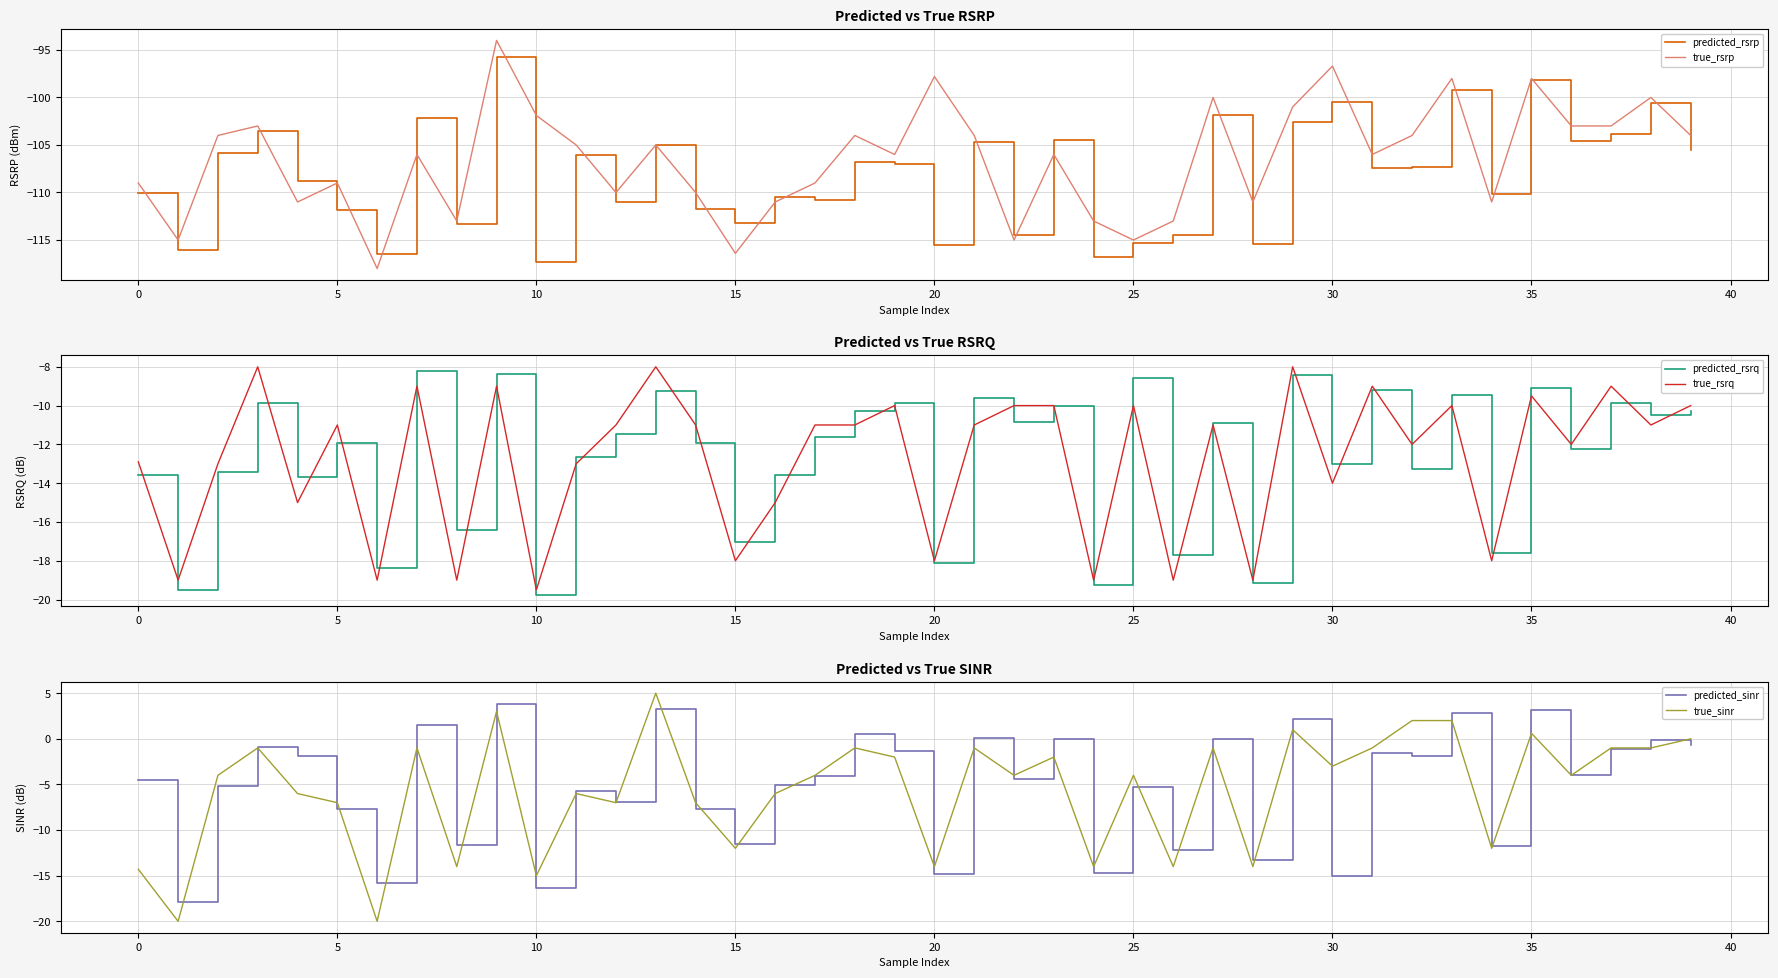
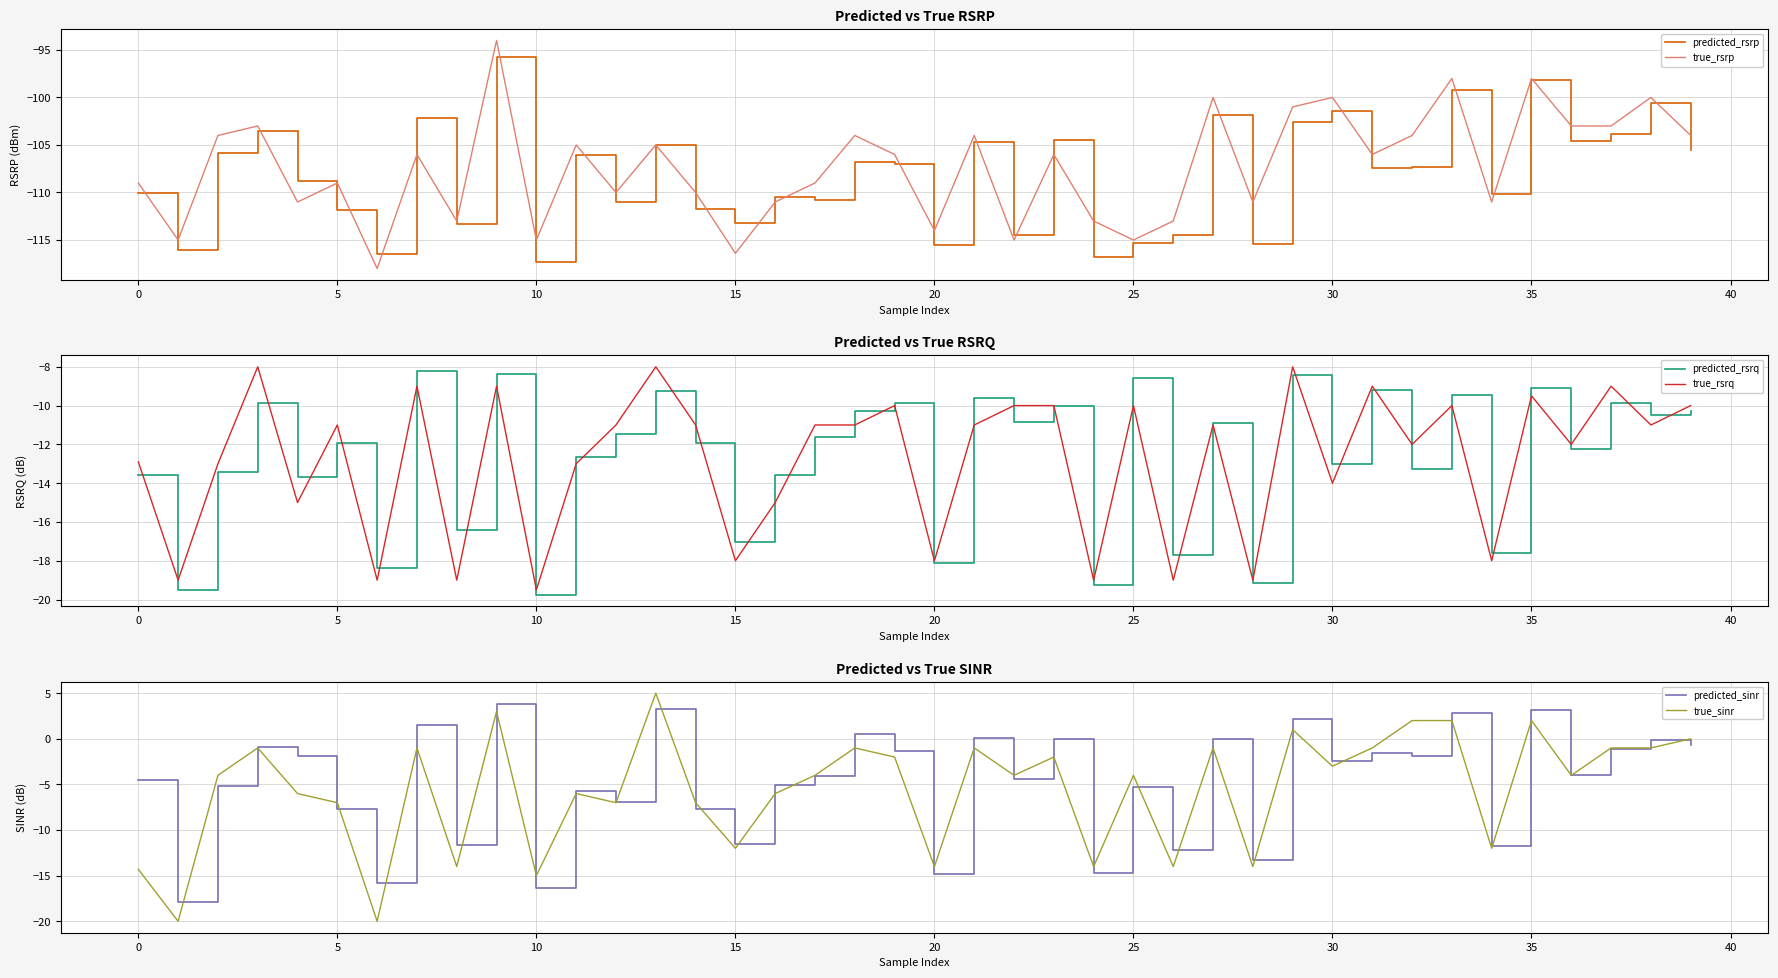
  {
    "Predicted vs True RSRP": {
      "predicted_rsrp": {
        "0": -110,
        "5": -112,
        "10": -117,
        "15": -113,
        "20": -116,
        "25": -115,
-       "30": -100
+       "30": -101
      },
      "true_rsrp": {
        "0": -109,
        "5": -109,
-       "10": -102,
+       "10": -115,
        "15": -116,
-       "20": -98,
+       "20": -114,
        "25": -115,
-       "30": -97
+       "30": -100
      }
    },
    "Predicted vs True RSRQ": {
      "predicted_rsrq": {
        "0": -13.6,
        "5": -11.9,
        "10": -19.8,
        "15": -17.0,
        "25": -8.6,
        "30": -13.0,
        "35": -9.1
      },
      "true_rsrq": {
        "0": -12.9,
        "5": -11.0,
        "10": -19.5,
        "15": -18.0,
        "25": -10.0,
        "30": -14.0,
        "35": -9.5
      }
    },
    "Predicted vs True SINR": {
      "predicted_sinr": {
        "0": -4,
        "5": -8,
        "10": -16,
        "15": -11,
        "20": -15,
        "25": -5,
-       "30": -15,
+       "30": -2,
        "35": 3
      },
      "true_sinr": {
        "0": -14,
        "5": -7,
        "10": -15,
        "15": -12,
        "20": -14,
        "25": -4,
        "30": -3,
-       "35": 1
+       "35": 2
      }
    }
  }
